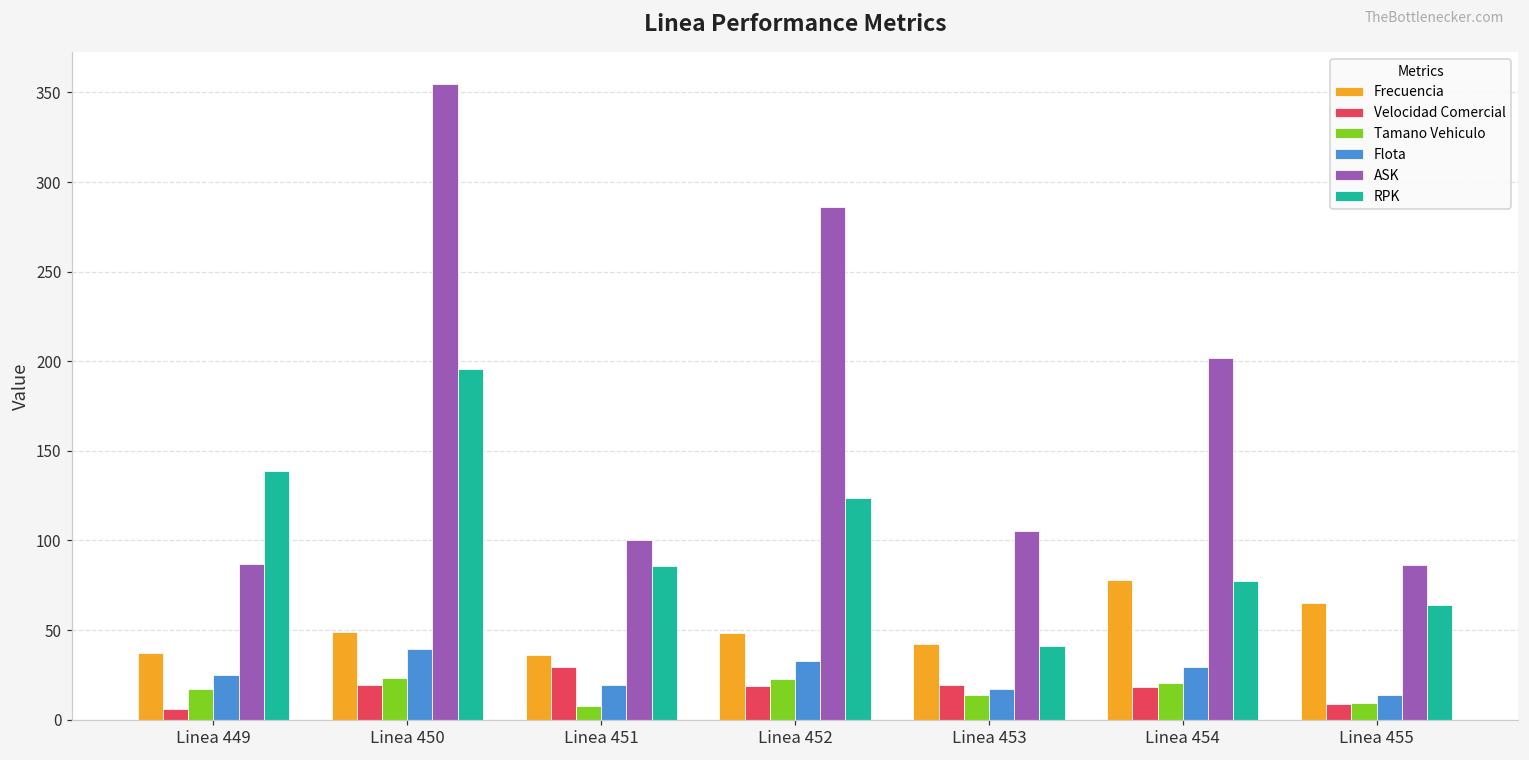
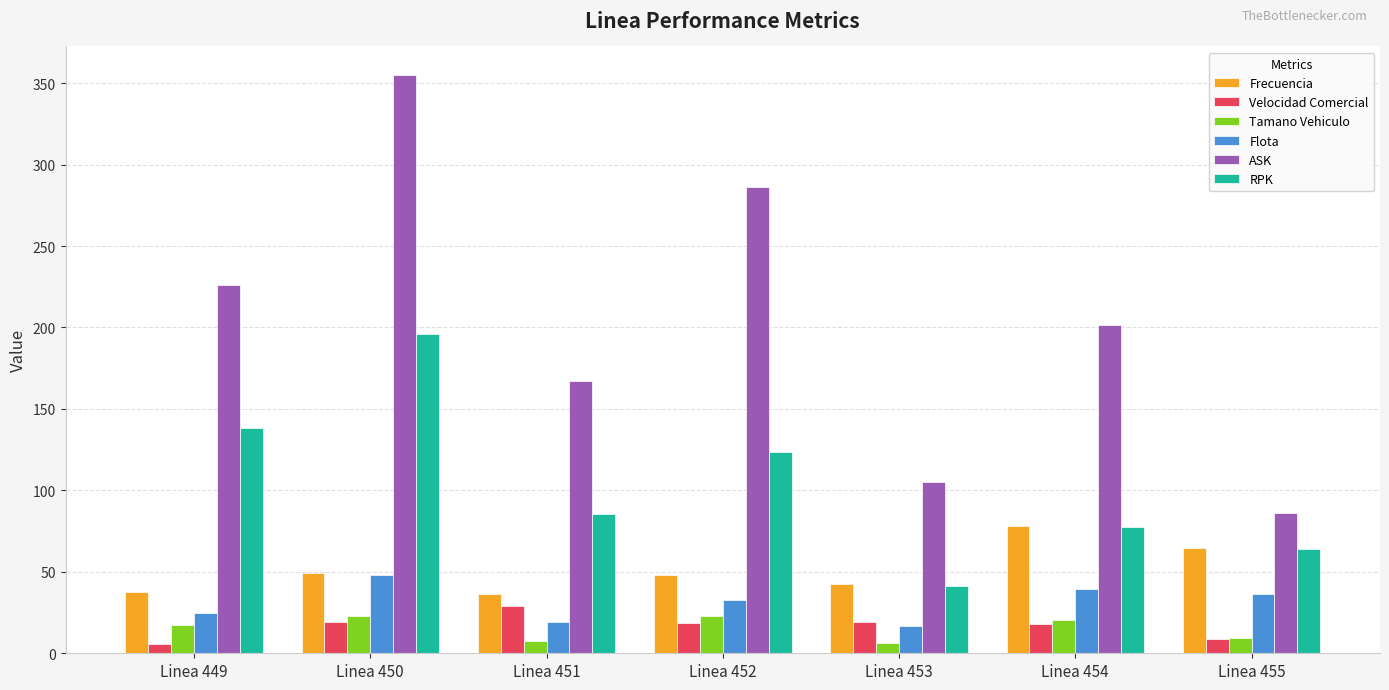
  {
    "Frecuencia": {
      "Linea 449": 37,
      "Linea 450": 49,
      "Linea 451": 36,
      "Linea 452": 48,
      "Linea 453": 42,
      "Linea 454": 78,
      "Linea 455": 65
    },
    "Velocidad Comercial": {
      "Linea 449": 6,
      "Linea 450": 19,
      "Linea 451": 29,
      "Linea 452": 19,
      "Linea 453": 19,
      "Linea 454": 18,
      "Linea 455": 9
    },
    "Tamano Vehiculo": {
      "Linea 449": 17,
      "Linea 450": 23,
      "Linea 451": 8,
      "Linea 452": 23,
-     "Linea 453": 14,
+     "Linea 453": 6,
      "Linea 454": 20,
      "Linea 455": 9
    },
    "Flota": {
      "Linea 449": 25,
-     "Linea 450": 39,
+     "Linea 450": 48,
      "Linea 451": 19,
      "Linea 452": 33,
      "Linea 453": 17,
-     "Linea 454": 29,
-     "Linea 455": 14
+     "Linea 454": 40,
+     "Linea 455": 37
    },
    "ASK": {
-     "Linea 449": 87,
+     "Linea 449": 226,
      "Linea 450": 355,
-     "Linea 451": 100,
+     "Linea 451": 167,
      "Linea 452": 286,
      "Linea 453": 105,
      "Linea 454": 202,
      "Linea 455": 86
    },
    "RPK": {
      "Linea 449": 138,
      "Linea 450": 196,
      "Linea 451": 86,
      "Linea 452": 123,
      "Linea 453": 41,
      "Linea 454": 77,
      "Linea 455": 64
    }
  }
